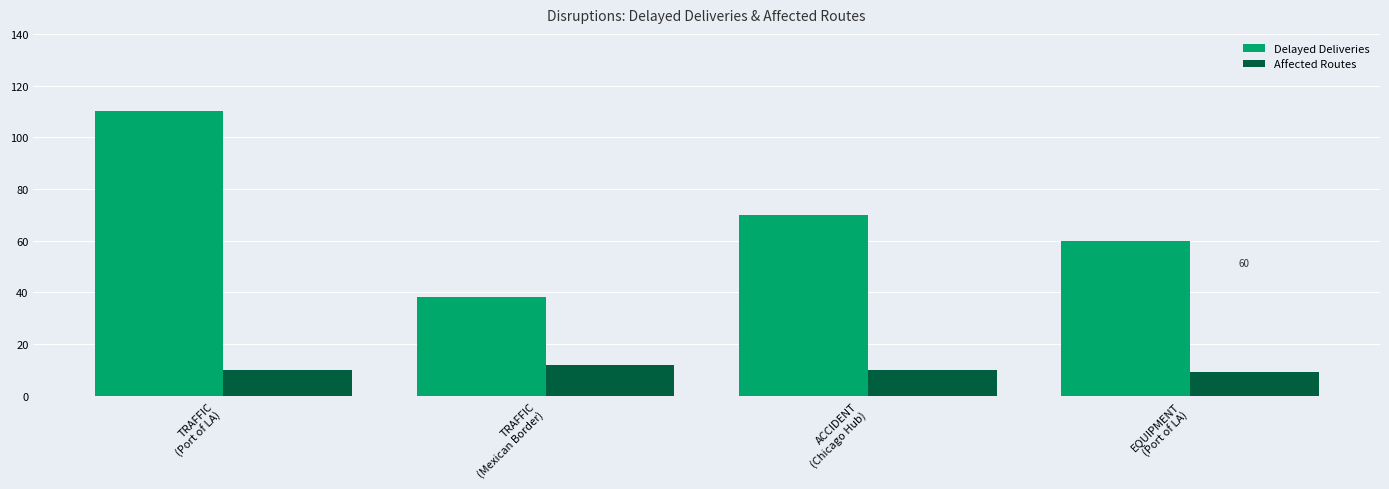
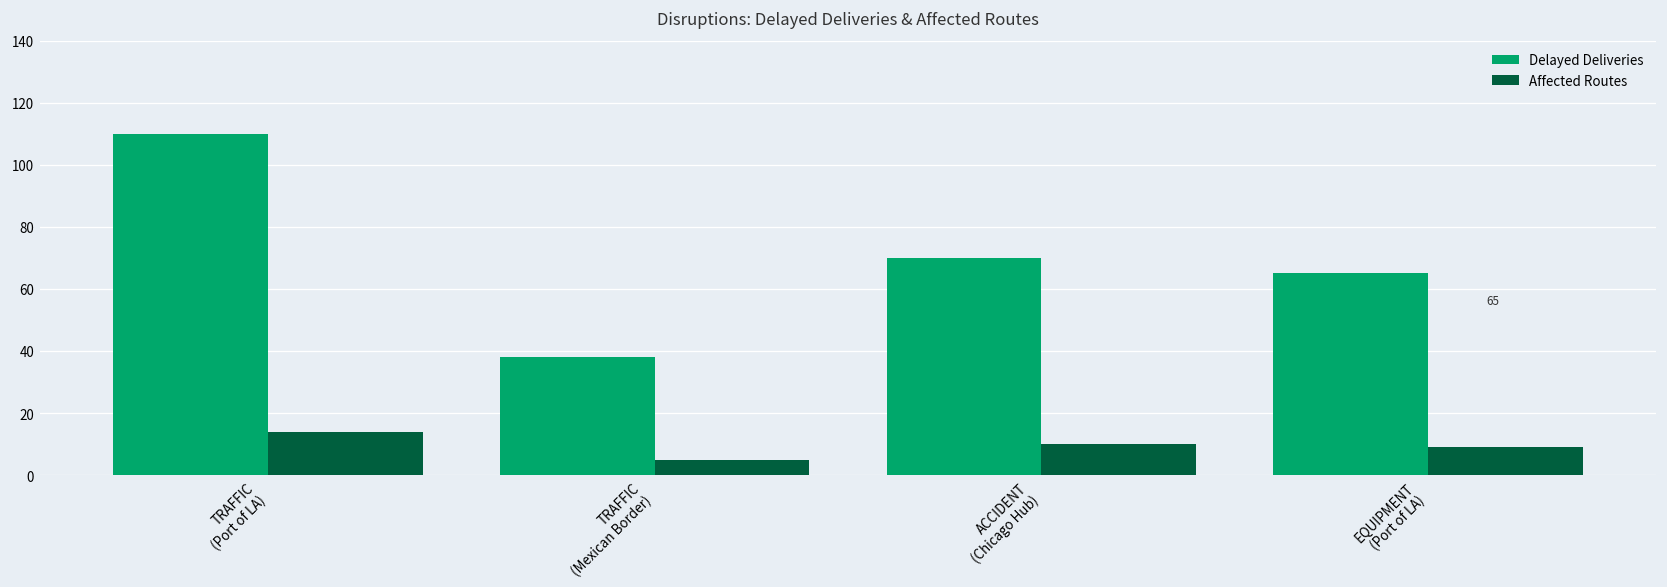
  {
    "Delayed Deliveries": {
-     "EQUIPMENT (Port of LA)": 60
+     "EQUIPMENT (Port of LA)": 65
    },
    "Affected Routes": {
-     "TRAFFIC (Port of LA)": 10,
-     "TRAFFIC (Mexican Border)": 12,
+     "TRAFFIC (Port of LA)": 14,
+     "TRAFFIC (Mexican Border)": 5,
      "ACCIDENT (Chicago Hub)": 10,
      "EQUIPMENT (Port of LA)": 9
    }
  }
